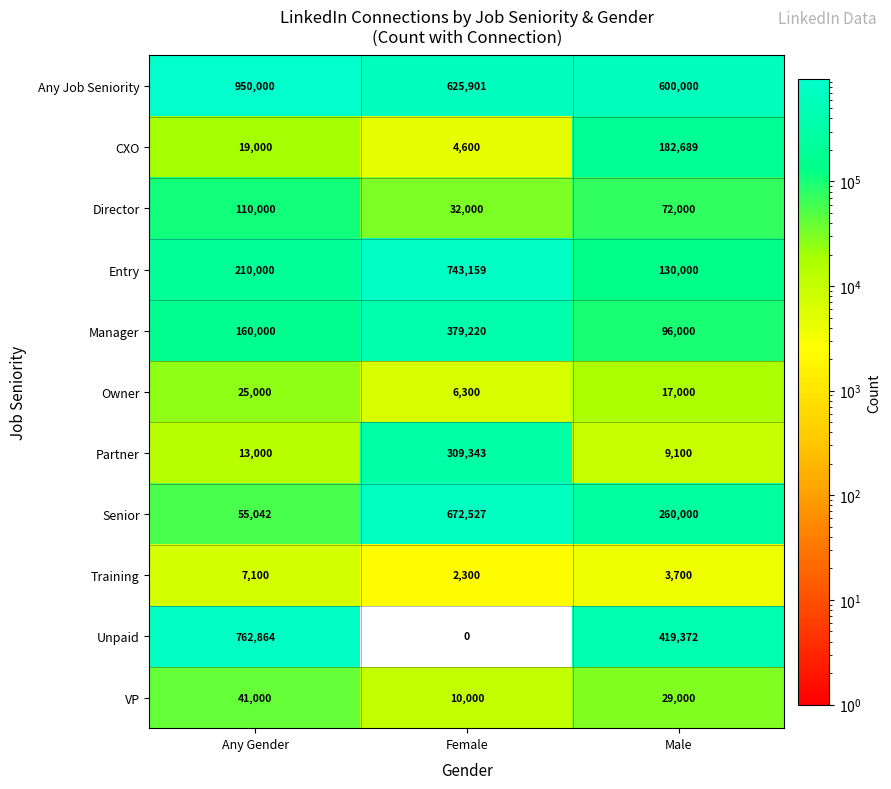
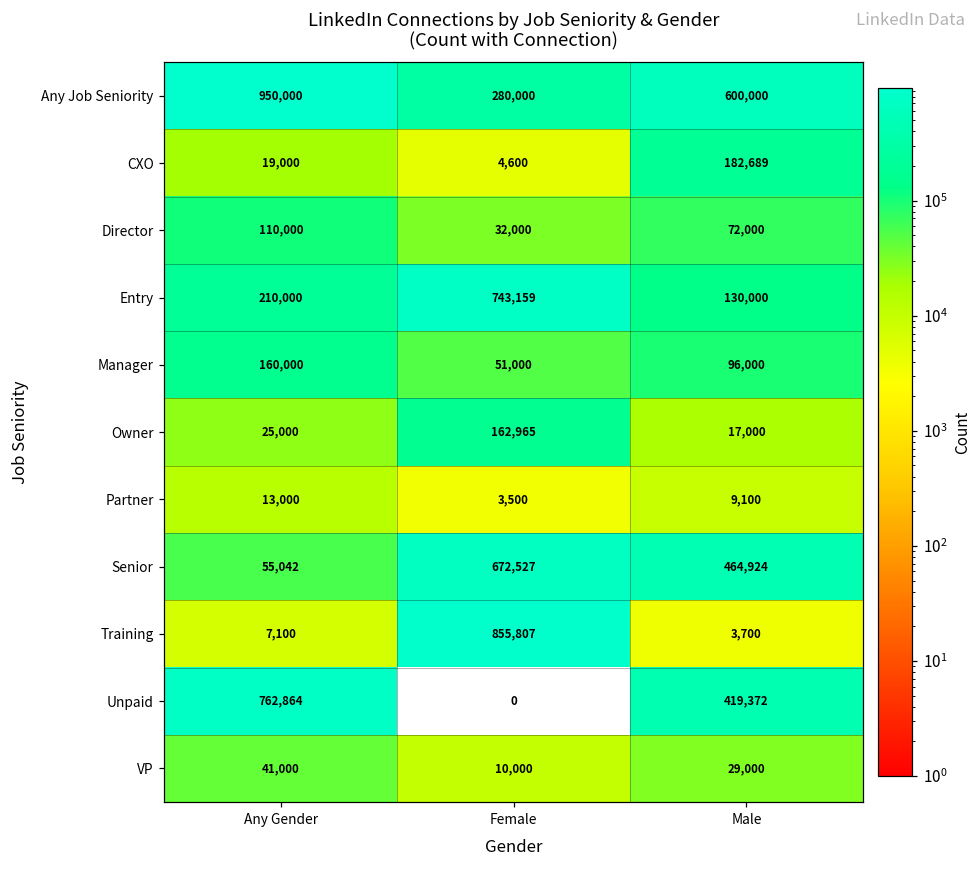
  {
    "Any Job Seniority": {
      "Any Gender": "950,000",
-     "Female": "625,901",
+     "Female": "280,000",
      "Male": "600,000"
    },
    "CXO": {
      "Any Gender": "19,000",
      "Female": "4,600",
      "Male": "182,689"
    },
    "Director": {
      "Any Gender": "110,000",
      "Female": "32,000",
      "Male": "72,000"
    },
    "Entry": {
      "Any Gender": "210,000",
      "Female": "743,159",
      "Male": "130,000"
    },
    "Manager": {
      "Any Gender": "160,000",
-     "Female": "379,220",
+     "Female": "51,000",
      "Male": "96,000"
    },
    "Owner": {
      "Any Gender": "25,000",
-     "Female": "6,300",
+     "Female": "162,965",
      "Male": "17,000"
    },
    "Partner": {
      "Any Gender": "13,000",
-     "Female": "309,343",
+     "Female": "3,500",
      "Male": "9,100"
    },
    "Senior": {
      "Any Gender": "55,042",
      "Female": "672,527",
-     "Male": "260,000"
+     "Male": "464,924"
    },
    "Training": {
      "Any Gender": "7,100",
-     "Female": "2,300",
+     "Female": "855,807",
      "Male": "3,700"
    },
    "Unpaid": {
      "Any Gender": "762,864",
      "Female": "0",
      "Male": "419,372"
    },
    "VP": {
      "Any Gender": "41,000",
      "Female": "10,000",
      "Male": "29,000"
    }
  }
